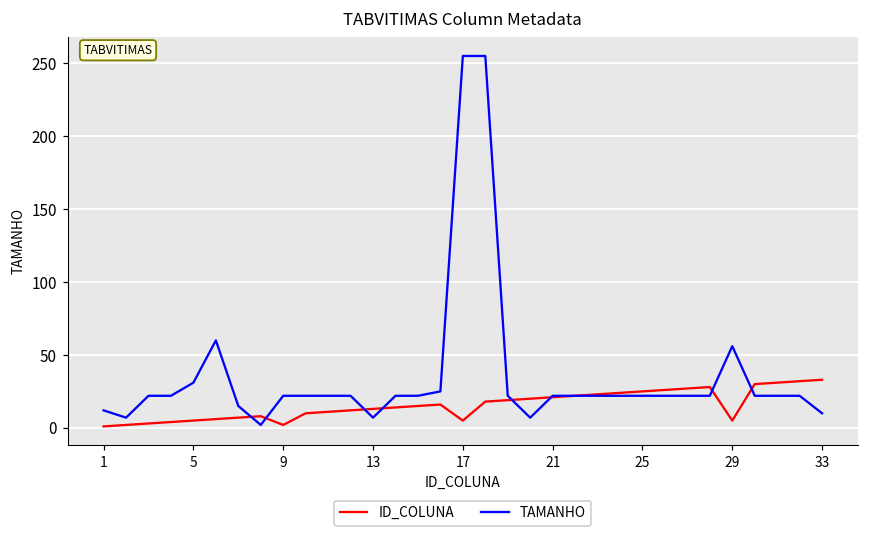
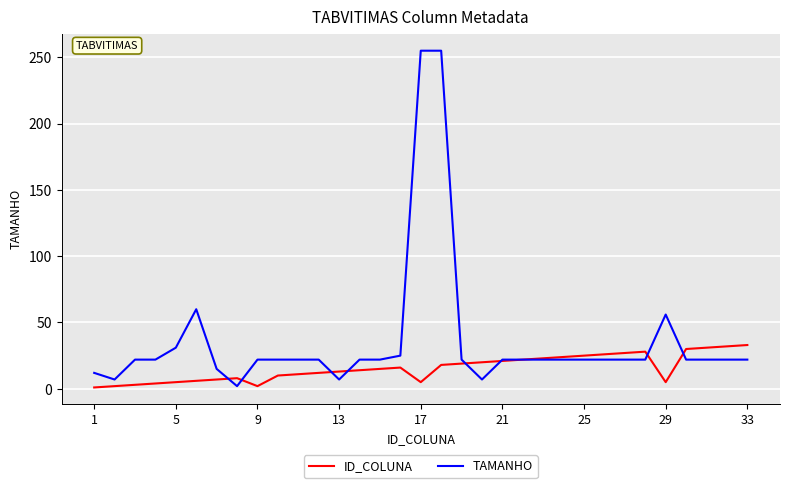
  {
    "ID_COLUNA": {
      "1": 1,
      "5": 5,
      "9": 2,
      "13": 13,
      "17": 5,
      "25": 25,
      "29": 5,
      "33": 33
    },
    "TAMANHO": {
      "1": 12,
      "5": 31,
      "9": 22,
      "13": 7,
      "17": 255,
      "25": 22,
      "29": 56,
-     "33": 10
+     "33": 22
    }
  }
